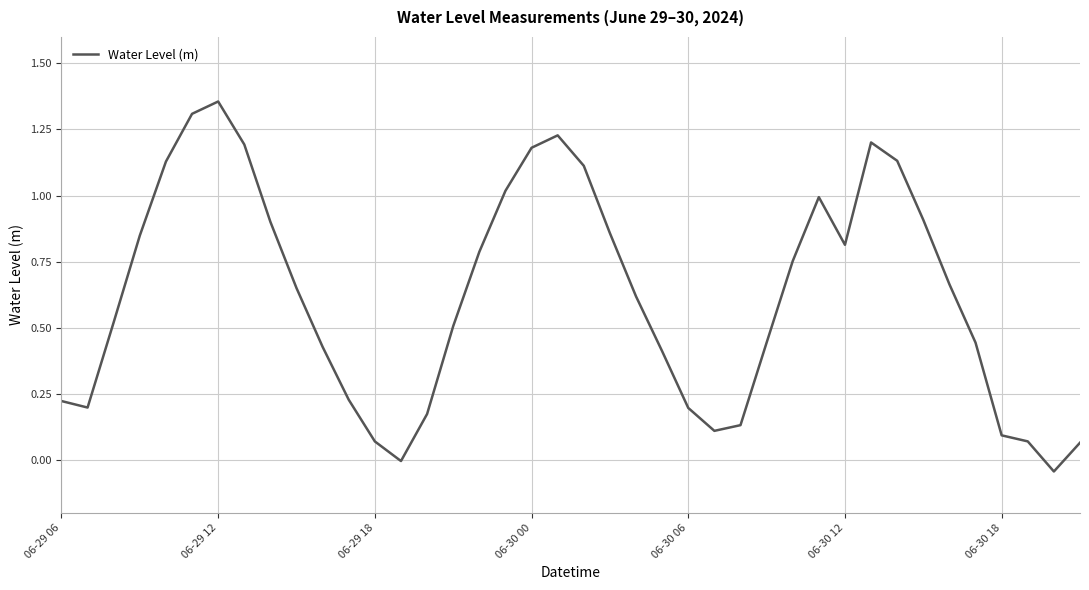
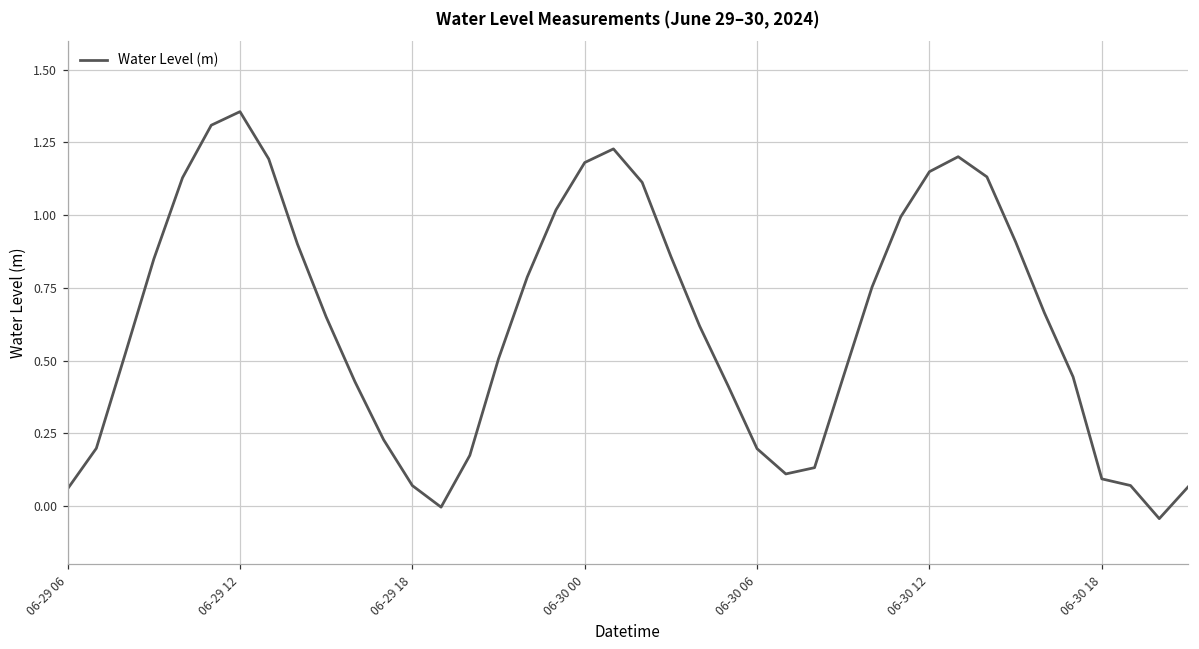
  {
-   "06-29 06": 0.22,
+   "06-29 06": 0.06,
    "06-29 12": 1.36,
    "06-29 18": 0.07,
    "06-30 00": 1.18,
    "06-30 06": 0.20,
-   "06-30 12": 0.81,
+   "06-30 12": 1.15,
    "06-30 18": 0.09
  }
